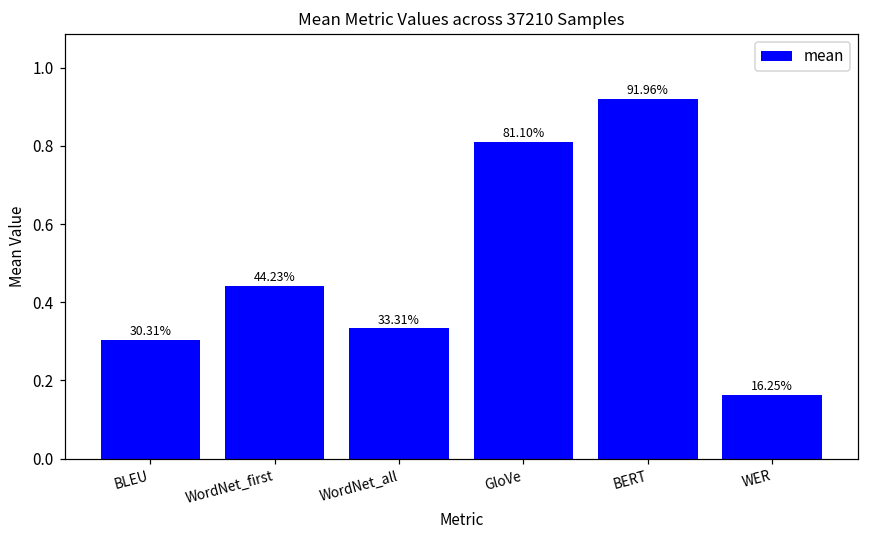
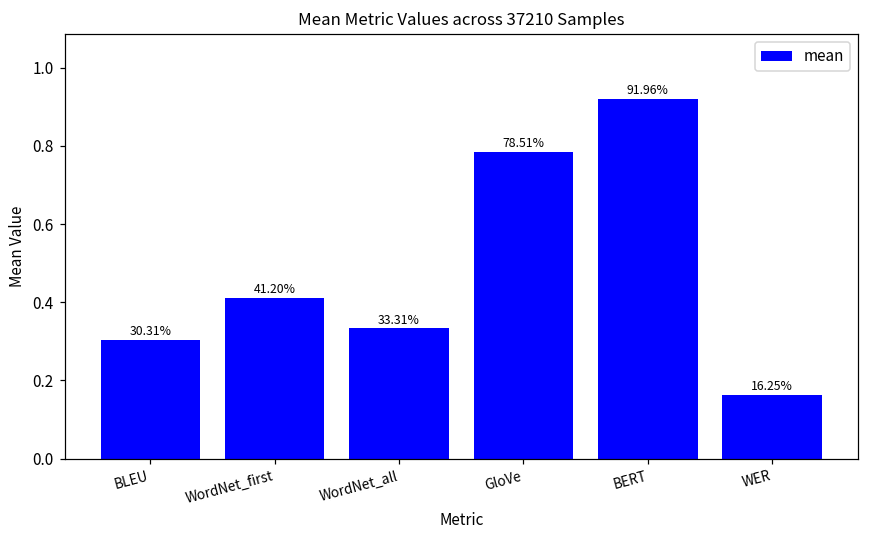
  {
    "BLEU": "30.31%",
-   "WordNet_first": "44.23%",
+   "WordNet_first": "41.20%",
    "WordNet_all": "33.31%",
-   "GloVe": "81.10%",
+   "GloVe": "78.51%",
    "BERT": "91.96%",
    "WER": "16.25%"
  }
